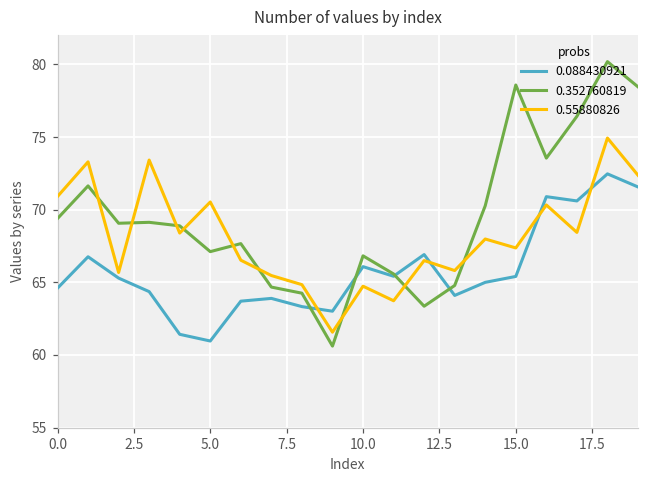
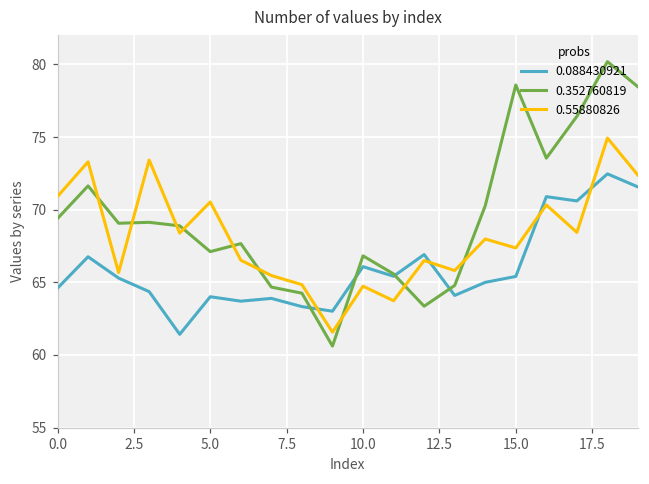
  {
    "0.088430921": {
      "0.0": 64.6,
-     "5.0": 61.0,
+     "5.0": 64.0,
      "10.0": 66.1,
      "15.0": 65.4
    },
    "0.352760819": {
      "0.0": 69.4,
      "5.0": 67.1,
      "10.0": 66.8,
      "15.0": 78.6
    },
    "0.55880826": {
      "0.0": 70.9,
      "5.0": 70.5,
      "10.0": 64.7,
      "15.0": 67.4
    }
  }
